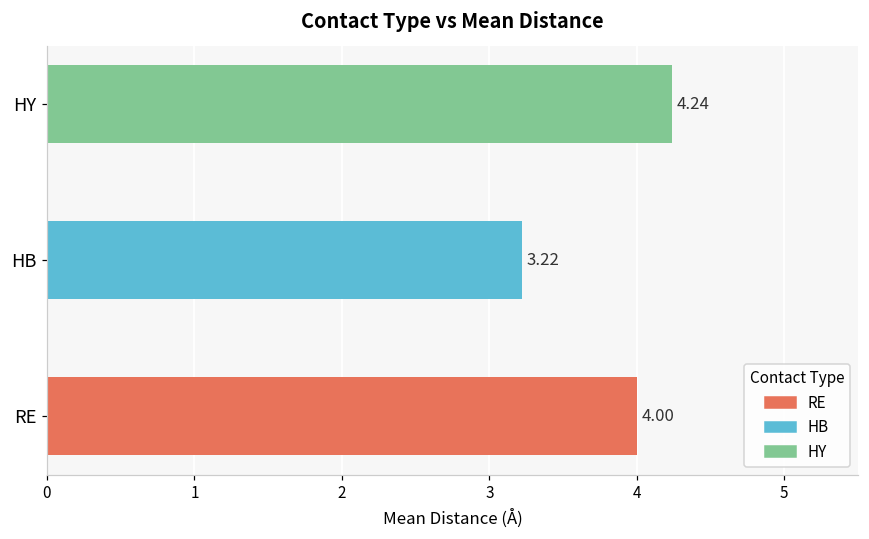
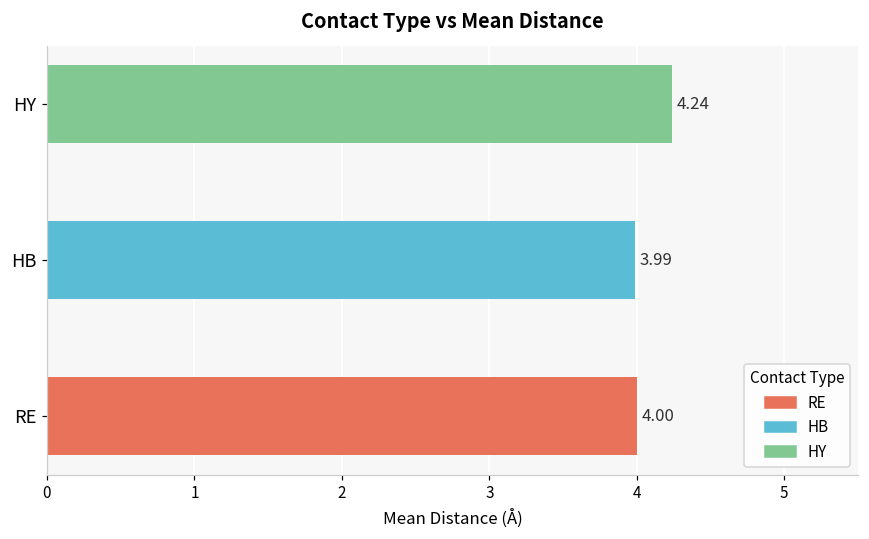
  {
    "HY": 4.24,
-   "HB": 3.22,
+   "HB": 3.99,
    "RE": 4.00
  }
